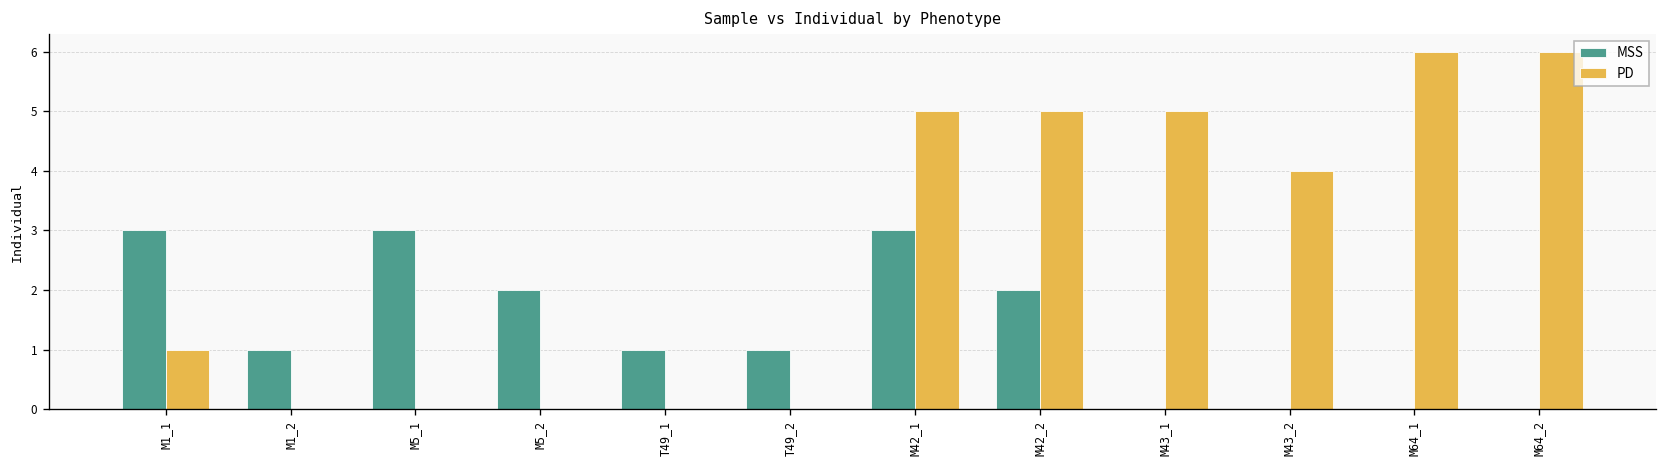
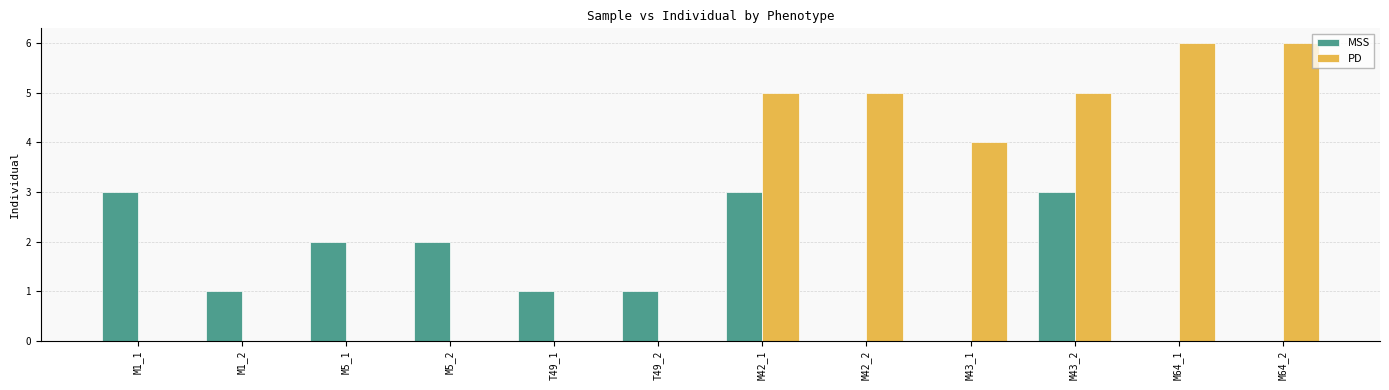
  {
    "MSS": {
      "M1_1": 3,
      "M1_2": 1,
-     "M5_1": 3,
+     "M5_1": 2,
      "M5_2": 2,
      "T49_1": 1,
      "T49_2": 1,
      "M42_1": 3,
-     "M42_2": 2,
+     "M42_2": 0,
      "M43_1": 0,
-     "M43_2": 0,
+     "M43_2": 3,
      "M64_1": 0,
      "M64_2": 0
    },
    "PD": {
-     "M1_1": 1,
+     "M1_1": 0,
      "M1_2": 0,
      "M5_1": 0,
      "M5_2": 0,
      "T49_1": 0,
      "T49_2": 0,
      "M42_1": 5,
      "M42_2": 5,
-     "M43_1": 5,
-     "M43_2": 4,
+     "M43_1": 4,
+     "M43_2": 5,
      "M64_1": 6,
      "M64_2": 6
    }
  }
